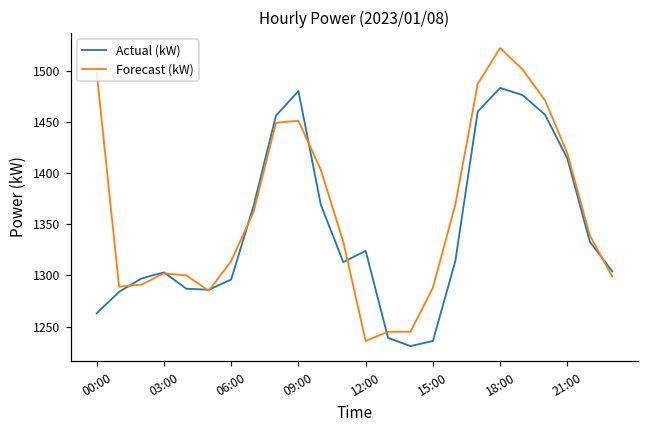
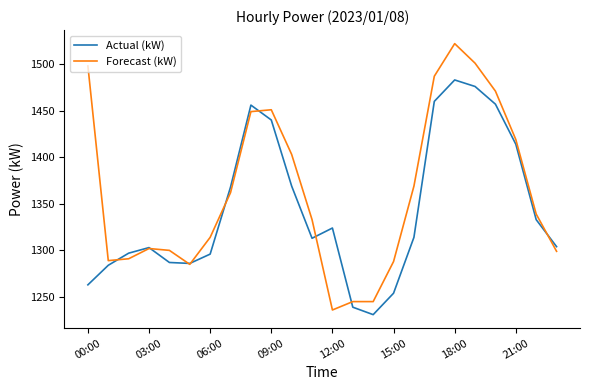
  {
    "Actual (kW)": {
      "00:00": 1260,
      "06:00": 1300,
-     "09:00": 1480,
+     "09:00": 1440,
      "12:00": 1320,
-     "15:00": 1240,
+     "15:00": 1250,
      "18:00": 1480,
      "21:00": 1410
    },
    "Forecast (kW)": {
      "06:00": 1310,
      "09:00": 1450,
      "12:00": 1240,
      "15:00": 1290,
      "18:00": 1520,
      "21:00": 1420
    }
  }
